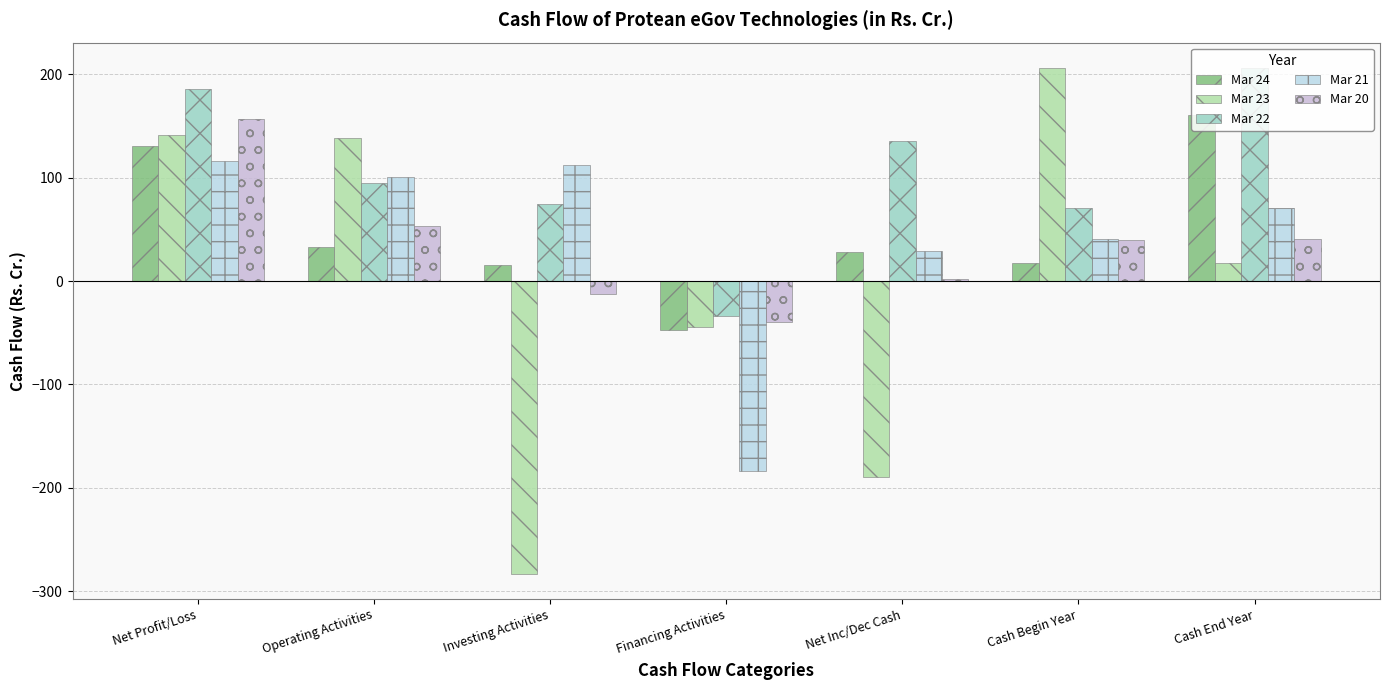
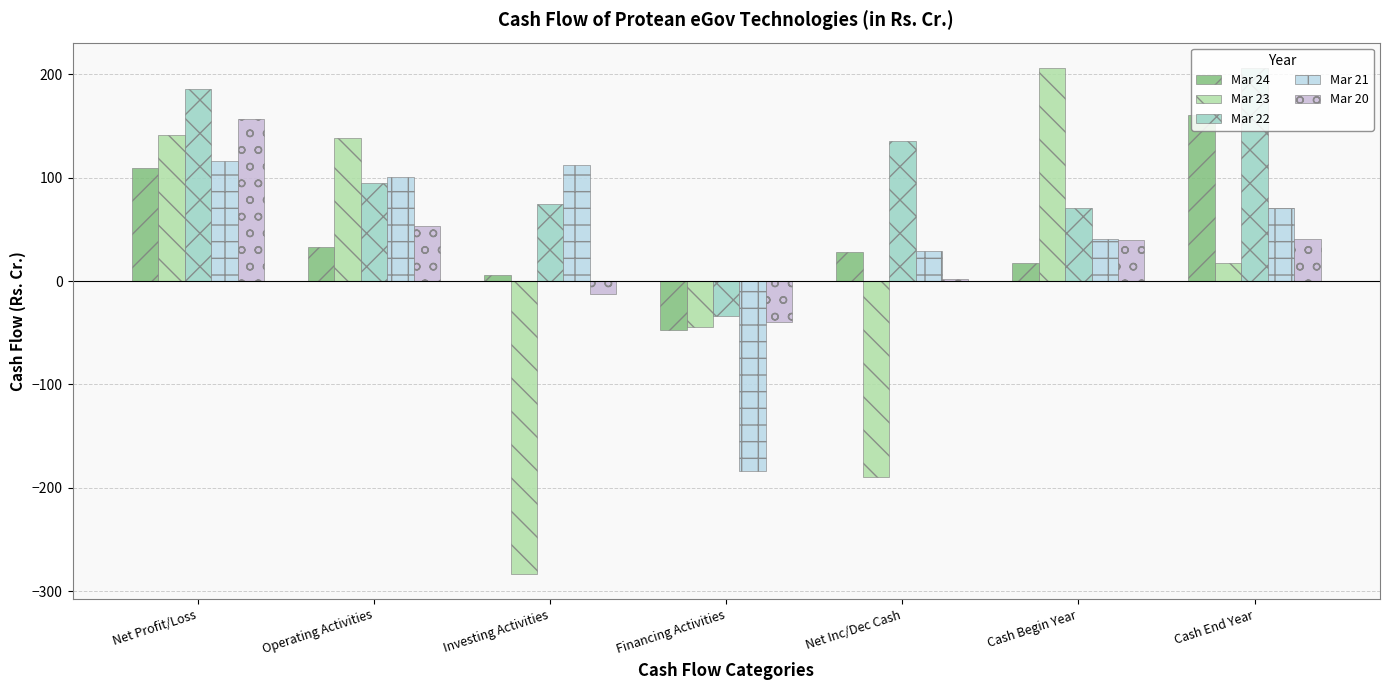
  {
    "Mar 24": {
-     "Net Profit/Loss": 131,
+     "Net Profit/Loss": 109,
      "Operating Activities": 33,
-     "Investing Activities": 16,
+     "Investing Activities": 6,
      "Financing Activities": -47,
      "Net Inc/Dec Cash": 29,
      "Cash Begin Year": 17
    }
  }
